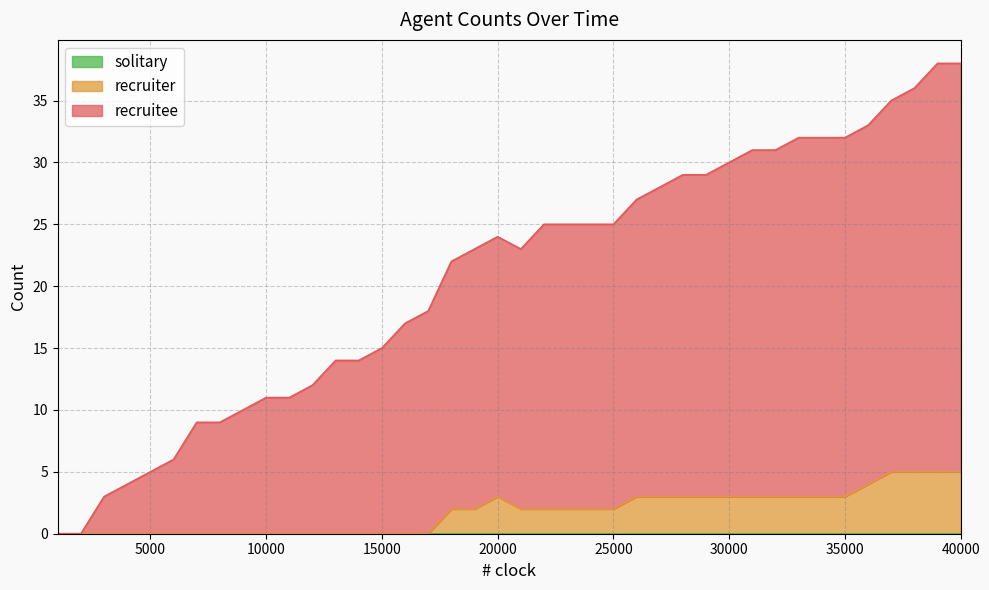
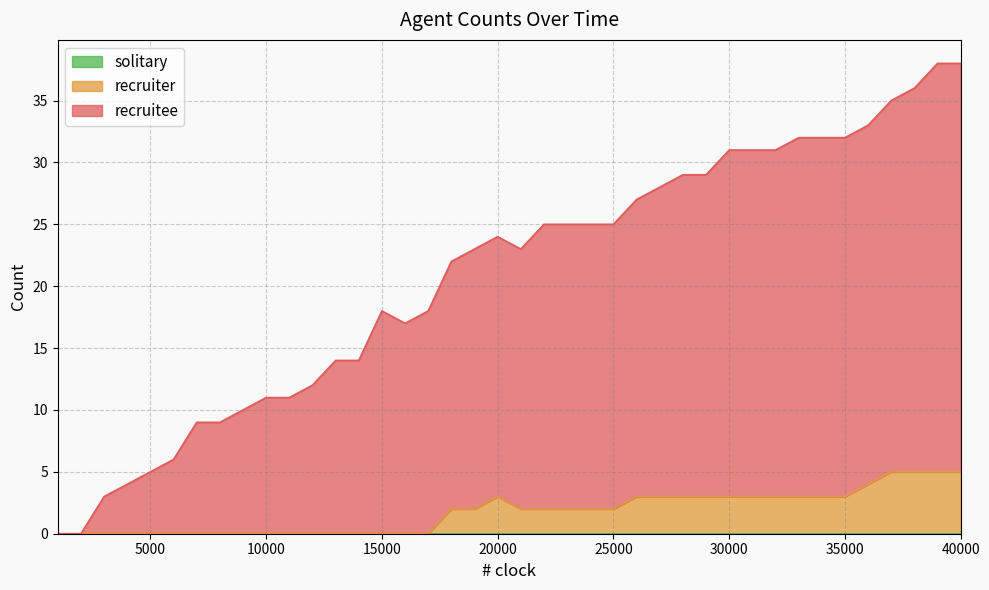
  {
    "solitary": {
      "20000": 0,
      "25000": 0,
      "30000": 0,
      "35000": 0,
      "40000": 0
    },
    "recruiter": {
      "20000": 3,
      "25000": 2,
      "30000": 3,
      "35000": 3,
      "40000": 5
    },
    "recruitee": {
      "5000": 5,
      "10000": 11,
-     "15000": 15,
+     "15000": 18,
      "20000": 21,
      "25000": 23,
-     "30000": 27,
+     "30000": 28,
      "35000": 29,
      "40000": 33
    }
  }
